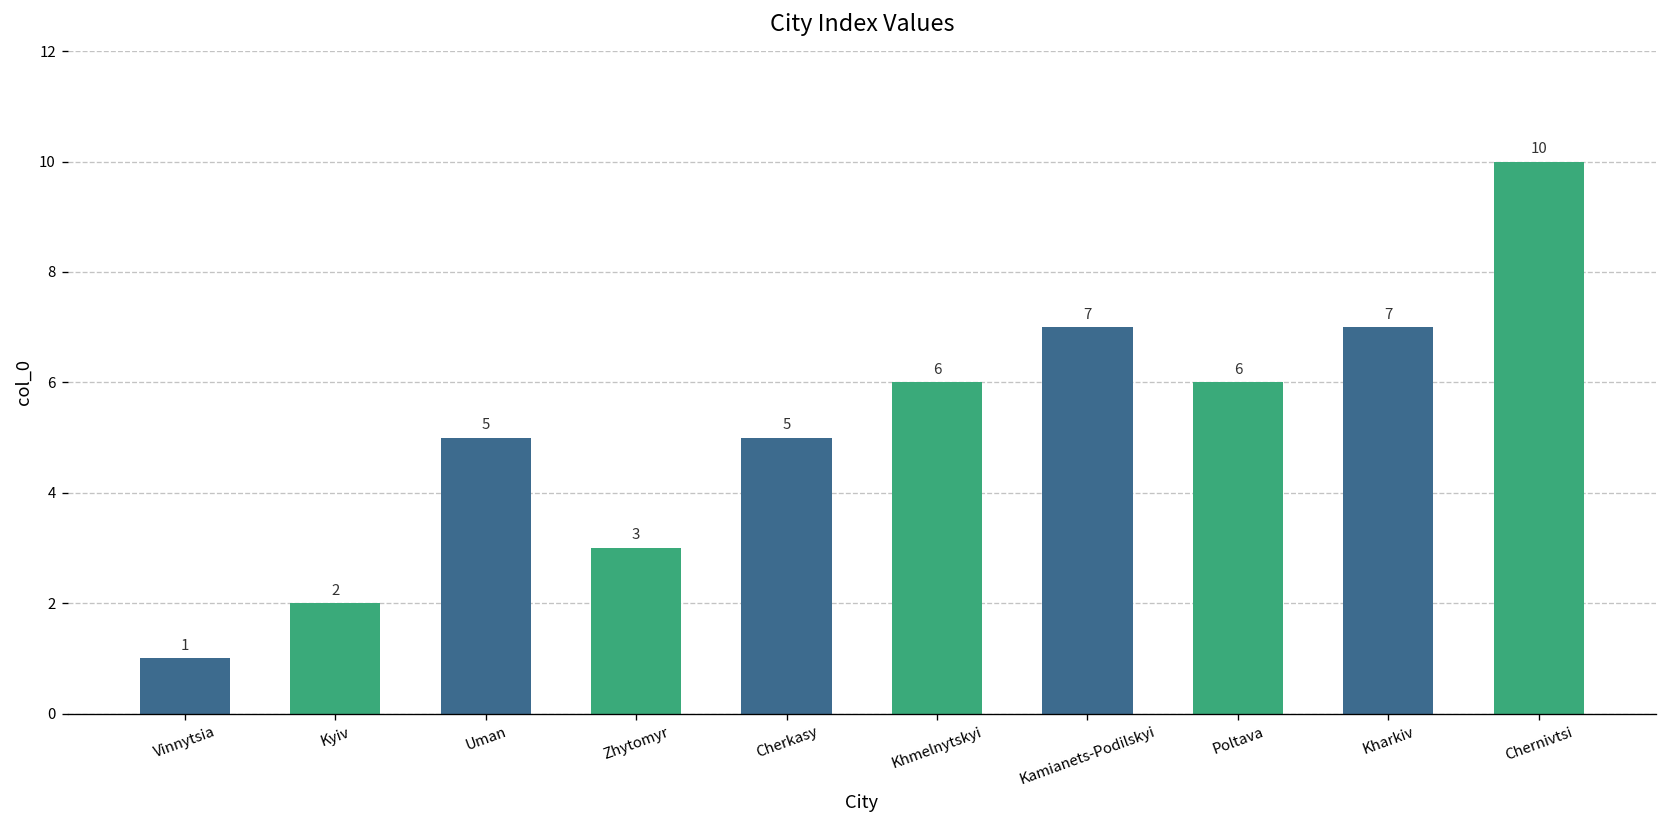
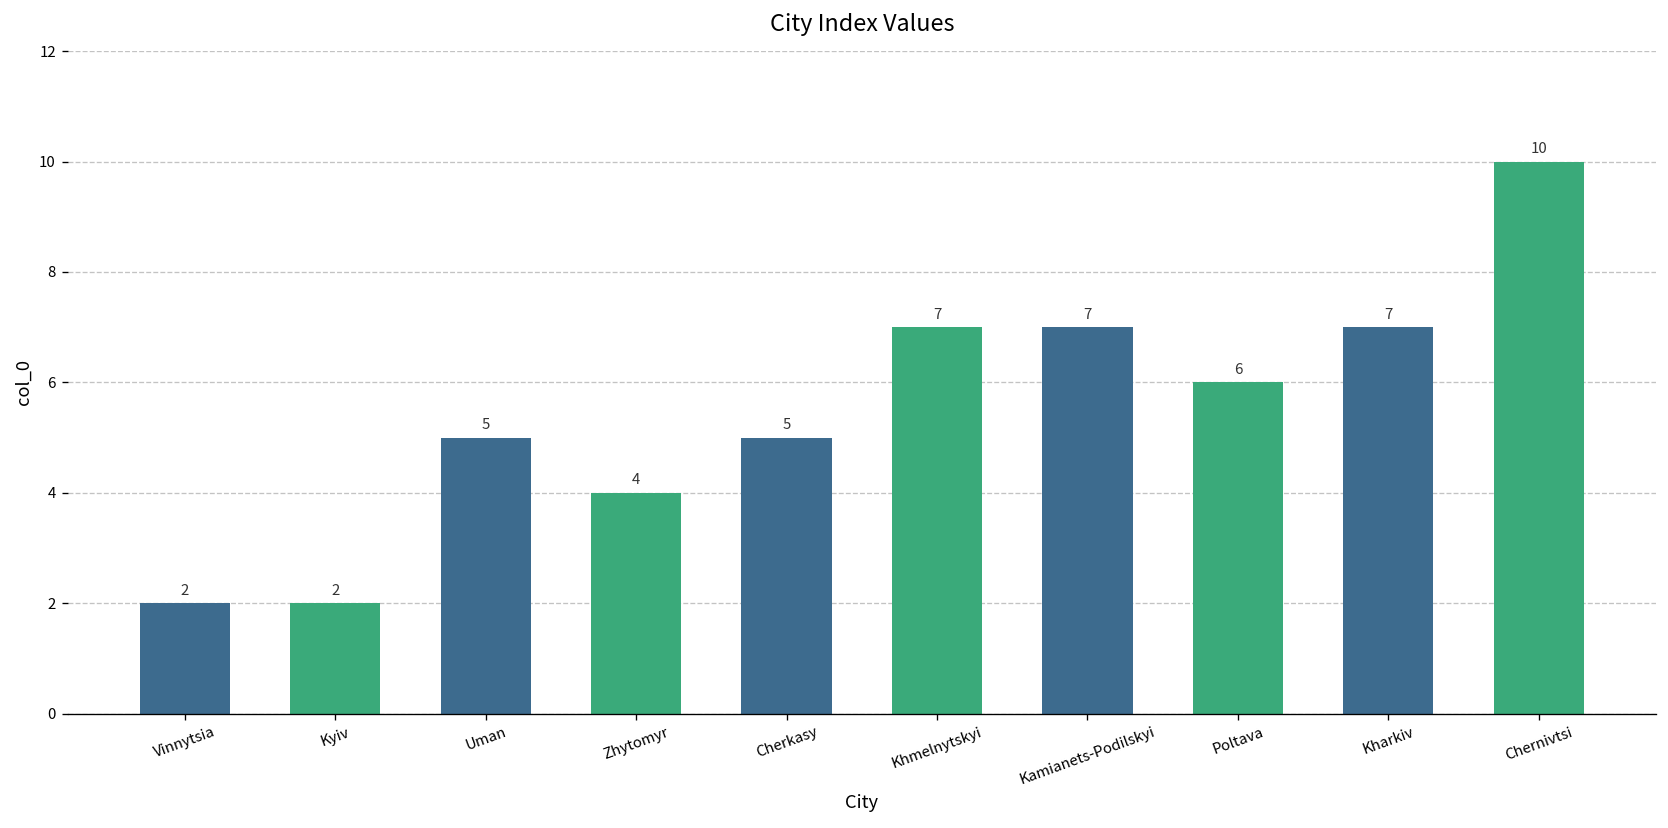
  {
-   "Vinnytsia": 1,
+   "Vinnytsia": 2,
    "Kyiv": 2,
    "Uman": 5,
-   "Zhytomyr": 3,
+   "Zhytomyr": 4,
    "Cherkasy": 5,
-   "Khmelnytskyi": 6,
+   "Khmelnytskyi": 7,
    "Kamianets-Podilskyi": 7,
    "Poltava": 6,
    "Kharkiv": 7,
    "Chernivtsi": 10
  }
